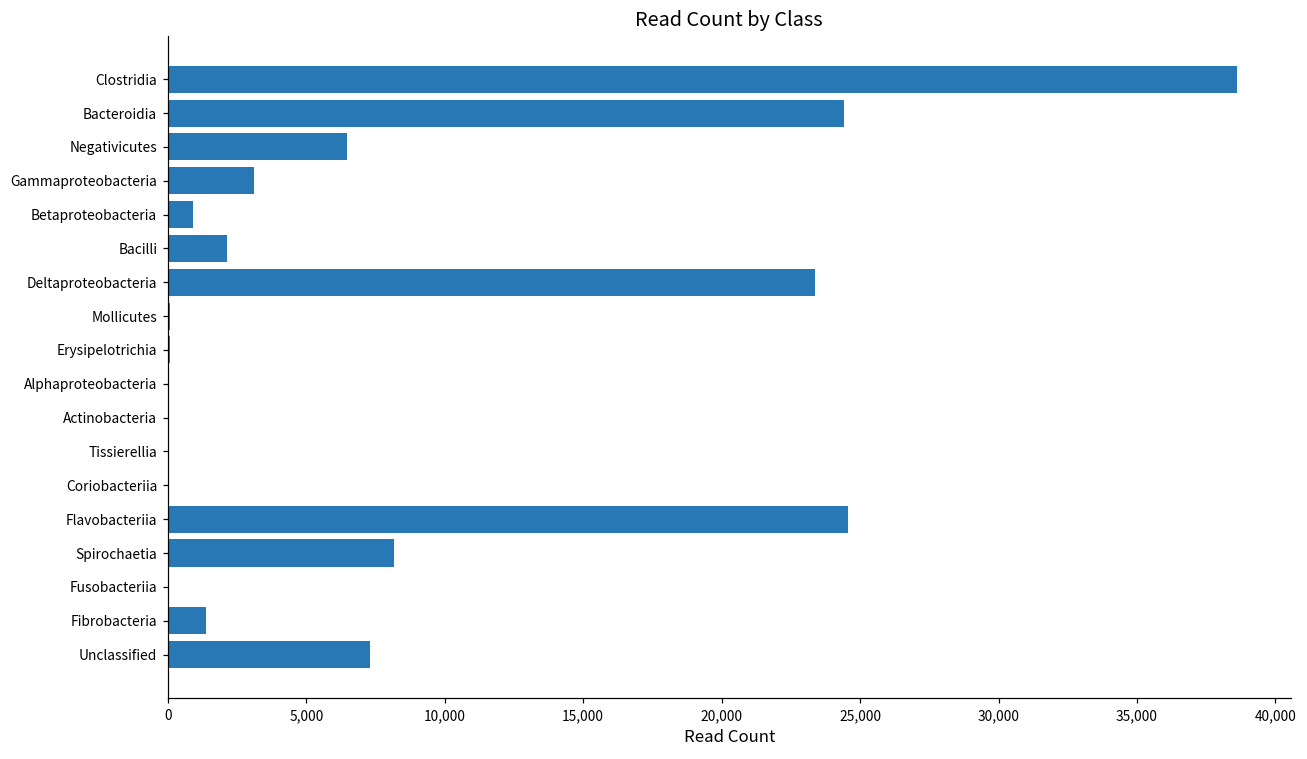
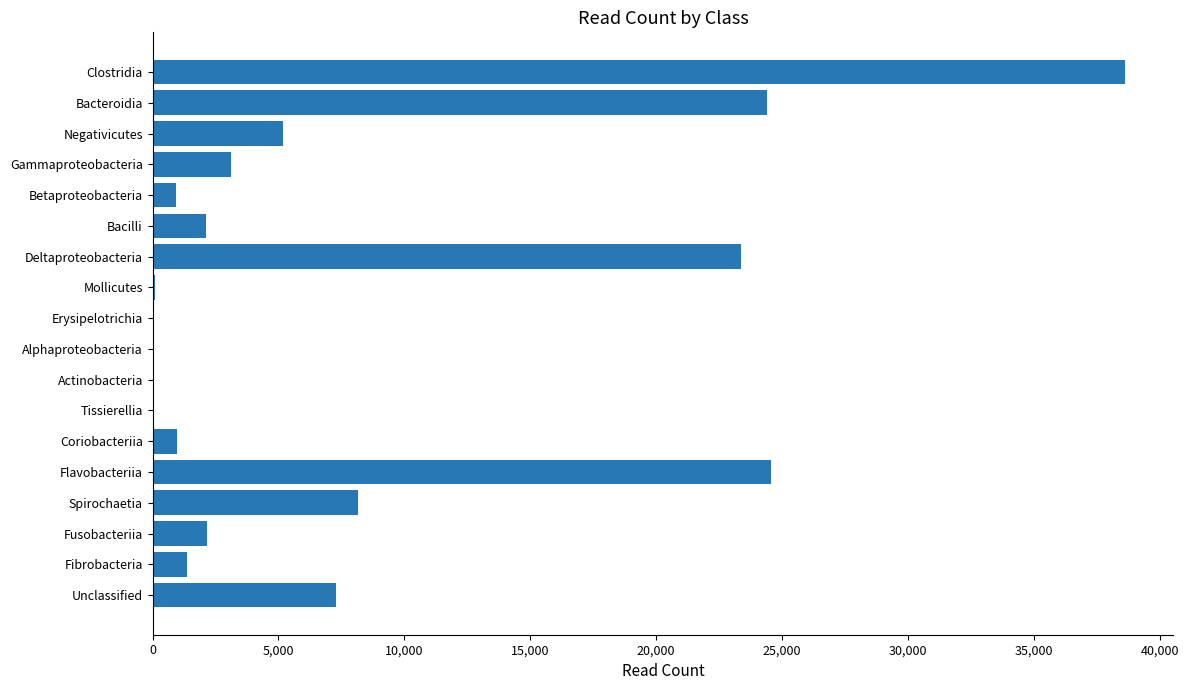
  {
    "Clostridia": "38,600",
    "Bacteroidia": "24,400",
-   "Negativicutes": "6,500",
+   "Negativicutes": "5,200",
    "Gammaproteobacteria": "3,100",
    "Betaproteobacteria": "900",
    "Bacilli": "2,100",
    "Deltaproteobacteria": "23,400",
-   "Coriobacteriia": "0",
+   "Coriobacteriia": "1,000",
    "Flavobacteriia": "24,600",
    "Spirochaetia": "8,200",
-   "Fusobacteriia": "0",
+   "Fusobacteriia": "2,200",
    "Fibrobacteria": "1,400",
    "Unclassified": "7,300"
  }
